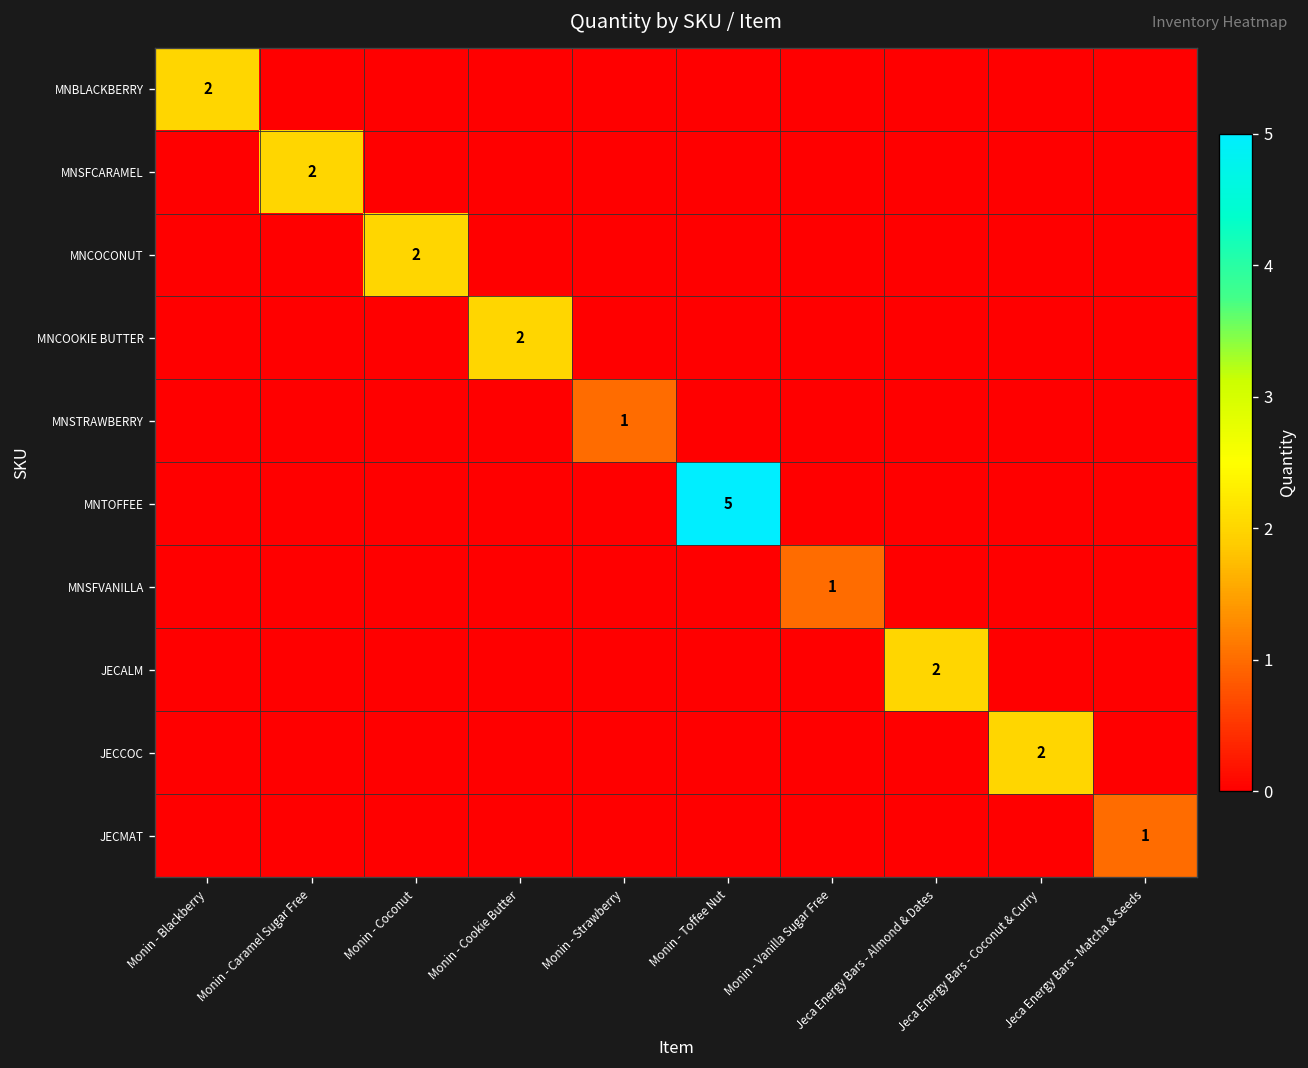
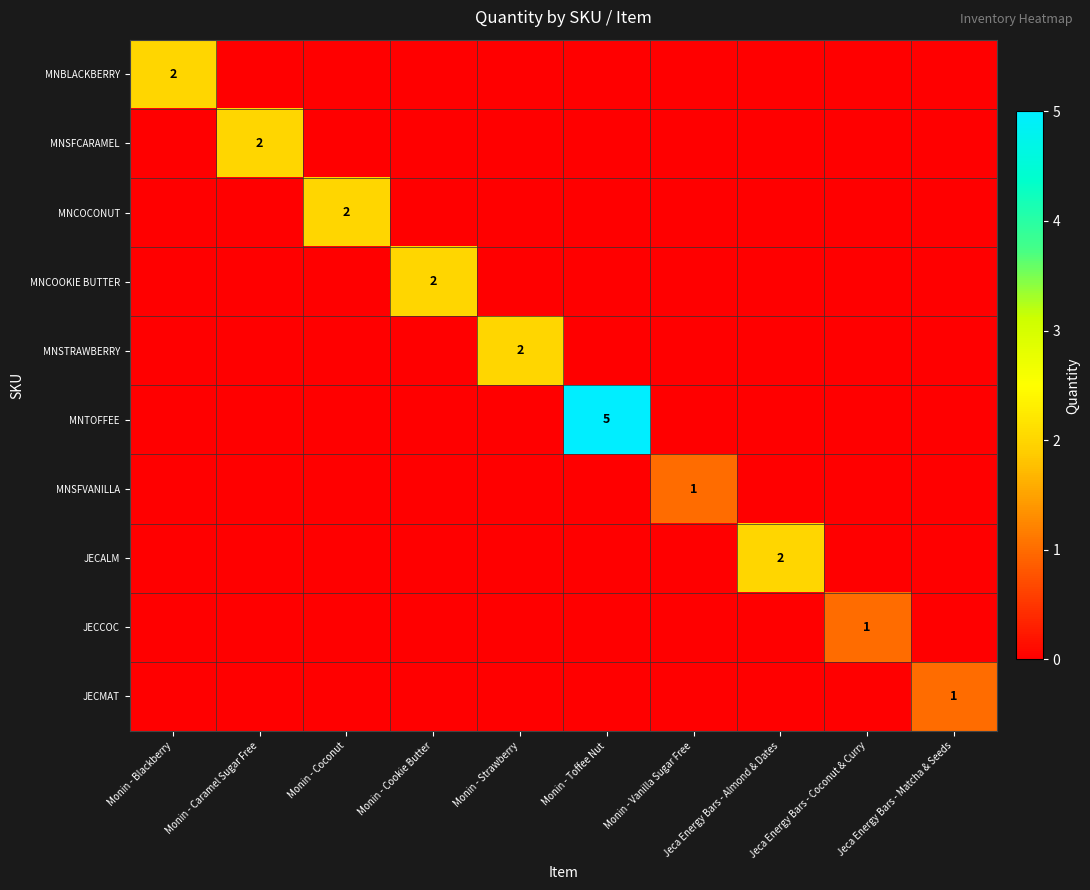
  {
    "MNBLACKBERRY": {
      "Monin - Blackberry": 2
    },
    "MNSFCARAMEL": {
      "Monin - Caramel Sugar Free": 2
    },
    "MNCOCONUT": {
      "Monin - Coconut": 2
    },
    "MNCOOKIE BUTTER": {
      "Monin - Cookie Butter": 2
    },
    "MNSTRAWBERRY": {
-     "Monin - Strawberry": 1
+     "Monin - Strawberry": 2
    },
    "MNTOFFEE": {
      "Monin - Toffee Nut": 5
    },
    "MNSFVANILLA": {
      "Monin - Vanilla Sugar Free": 1
    },
    "JECALM": {
      "Jeca Energy Bars - Almond & Dates": 2
    },
    "JECCOC": {
-     "Jeca Energy Bars - Coconut & Curry": 2
+     "Jeca Energy Bars - Coconut & Curry": 1
    },
    "JECMAT": {
      "Jeca Energy Bars - Matcha & Seeds": 1
    }
  }
